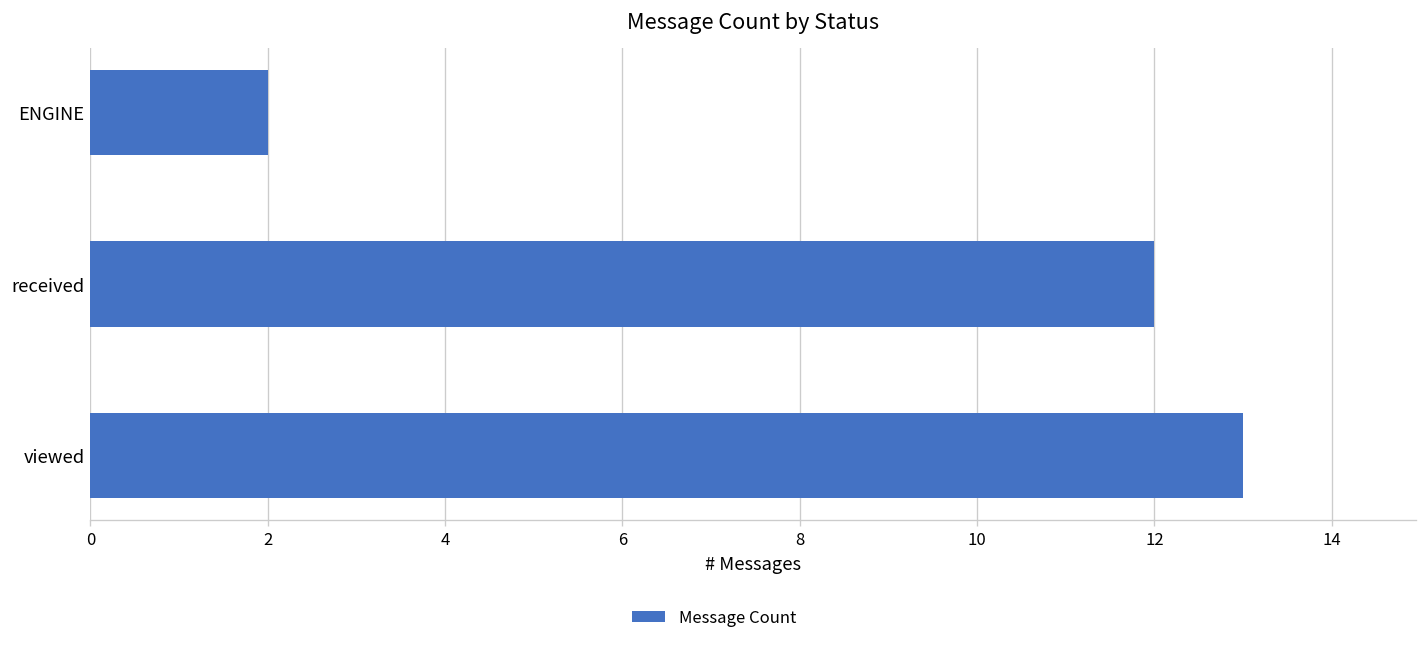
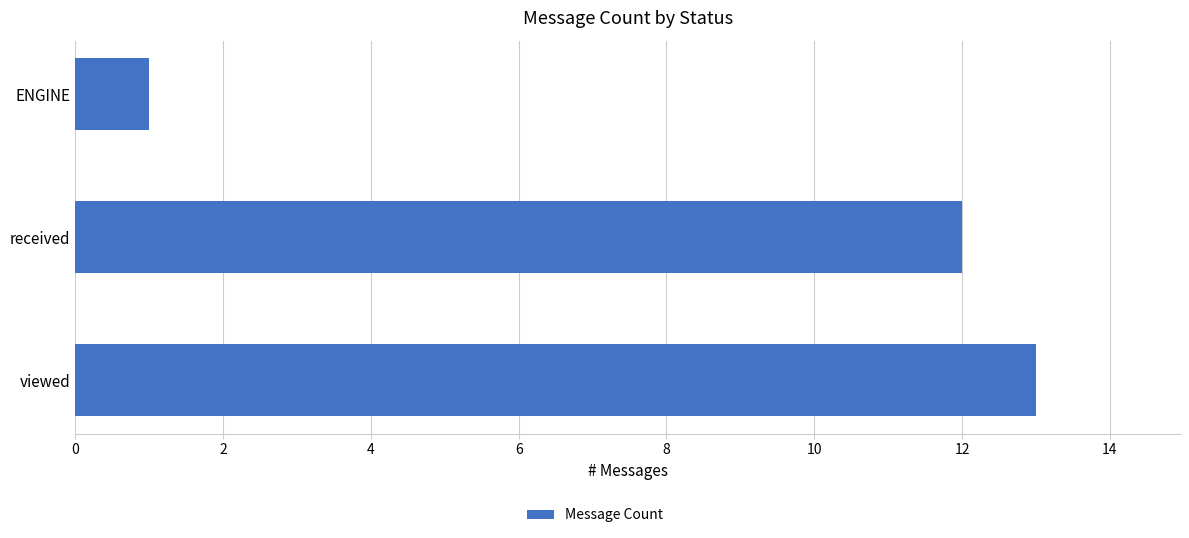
  {
-   "ENGINE": 2,
+   "ENGINE": 1,
    "received": 12,
    "viewed": 13
  }
